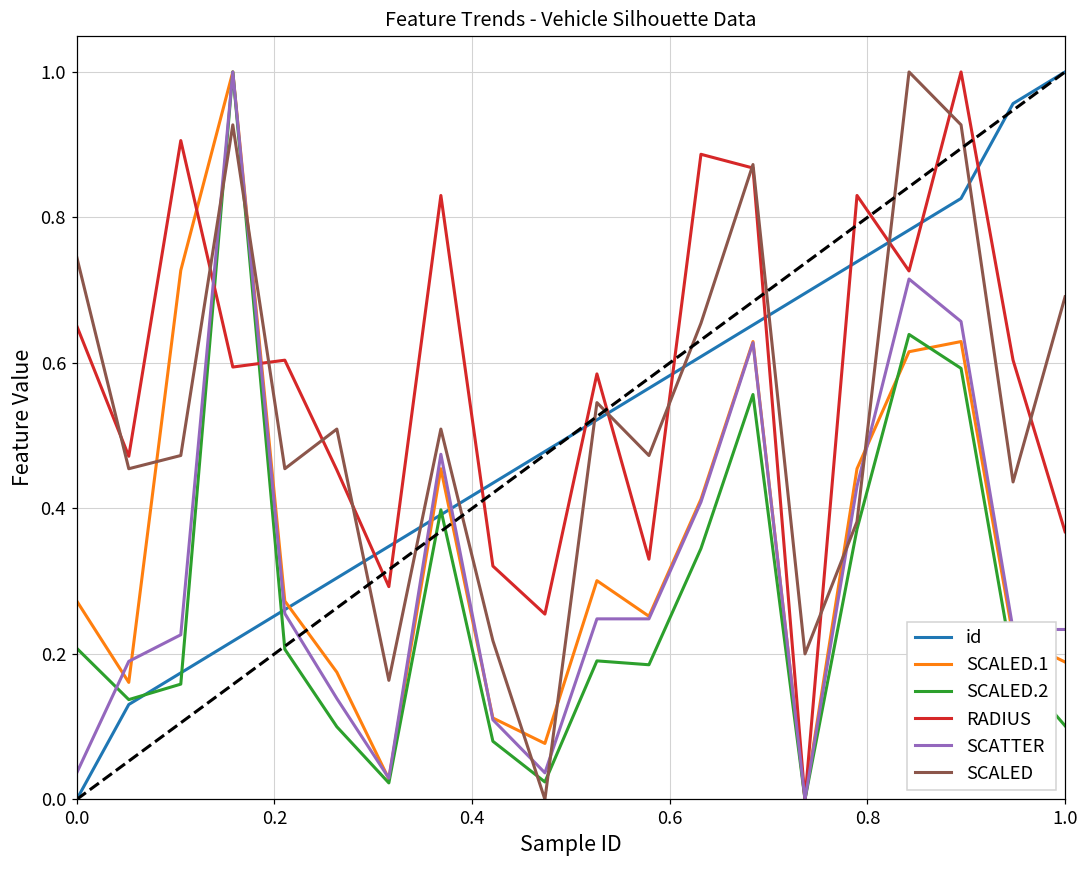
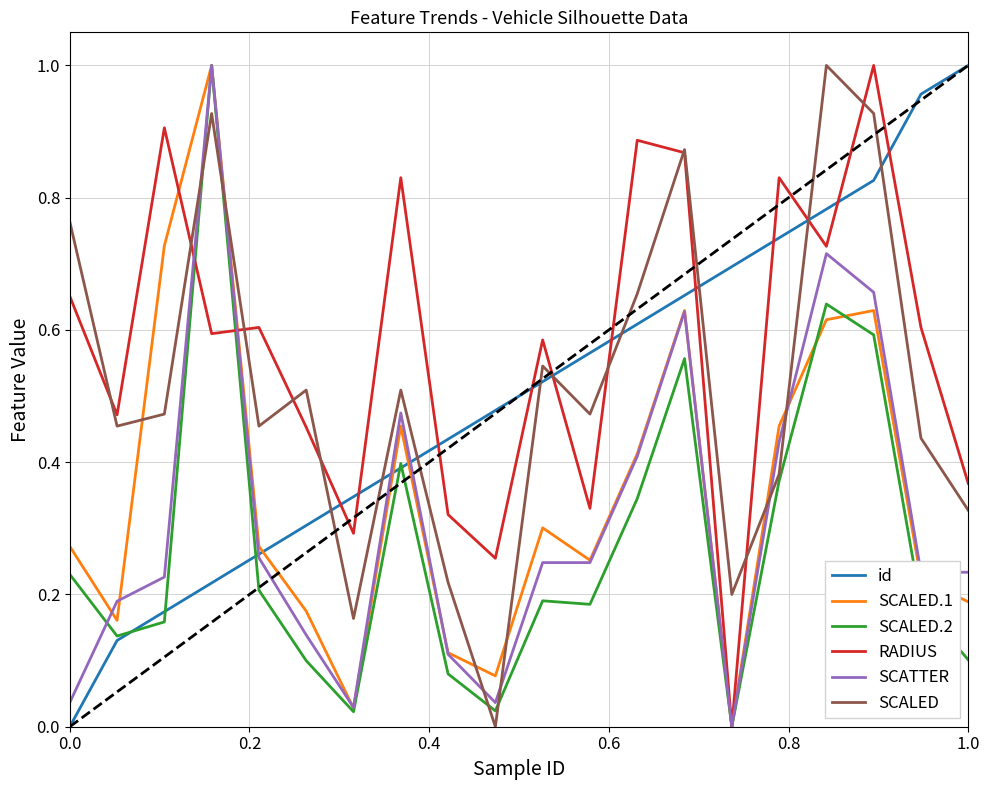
  {
    "SCALED.1": {
      "0.0": 0.27,
      "1.0": 0.19
    },
    "SCALED.2": {
-     "0.0": 0.21,
+     "0.0": 0.23,
      "1.0": 0.10
    },
    "RADIUS": {
      "0.0": 0.65,
      "1.0": 0.37
    },
    "SCATTER": {
      "0.0": 0.04,
      "1.0": 0.23
    },
    "SCALED": {
-     "0.0": 0.75,
-     "1.0": 0.69
+     "0.0": 0.76,
+     "1.0": 0.33
    }
  }
